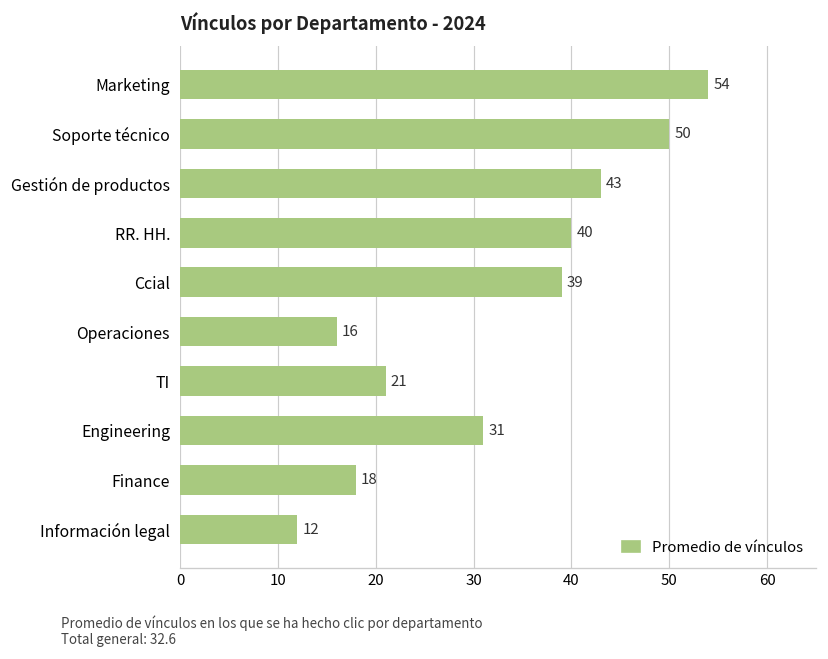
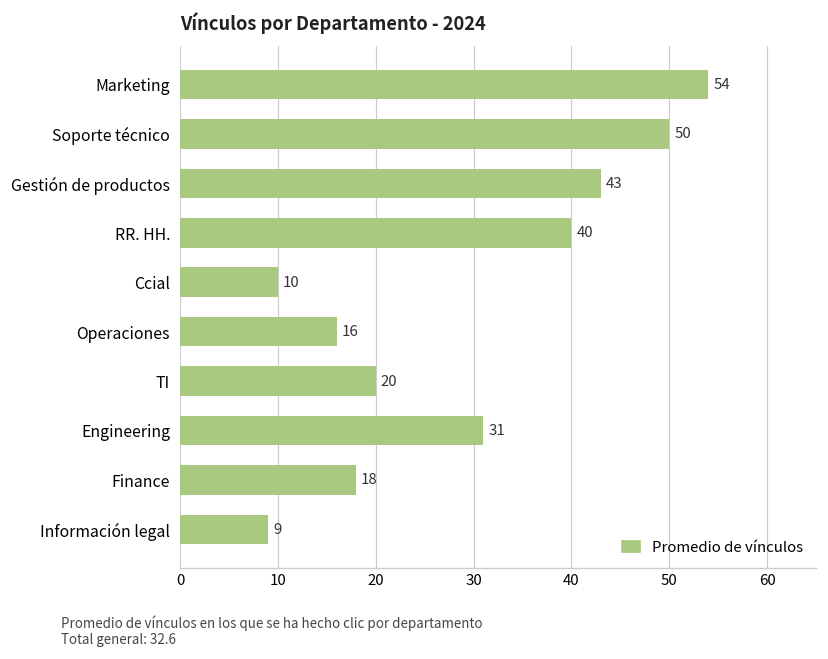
  {
    "Marketing": 54,
    "Soporte técnico": 50,
    "Gestión de productos": 43,
    "RR. HH.": 40,
-   "Ccial": 39,
+   "Ccial": 10,
    "Operaciones": 16,
-   "TI": 21,
+   "TI": 20,
    "Engineering": 31,
    "Finance": 18,
-   "Información legal": 12
+   "Información legal": 9
  }
